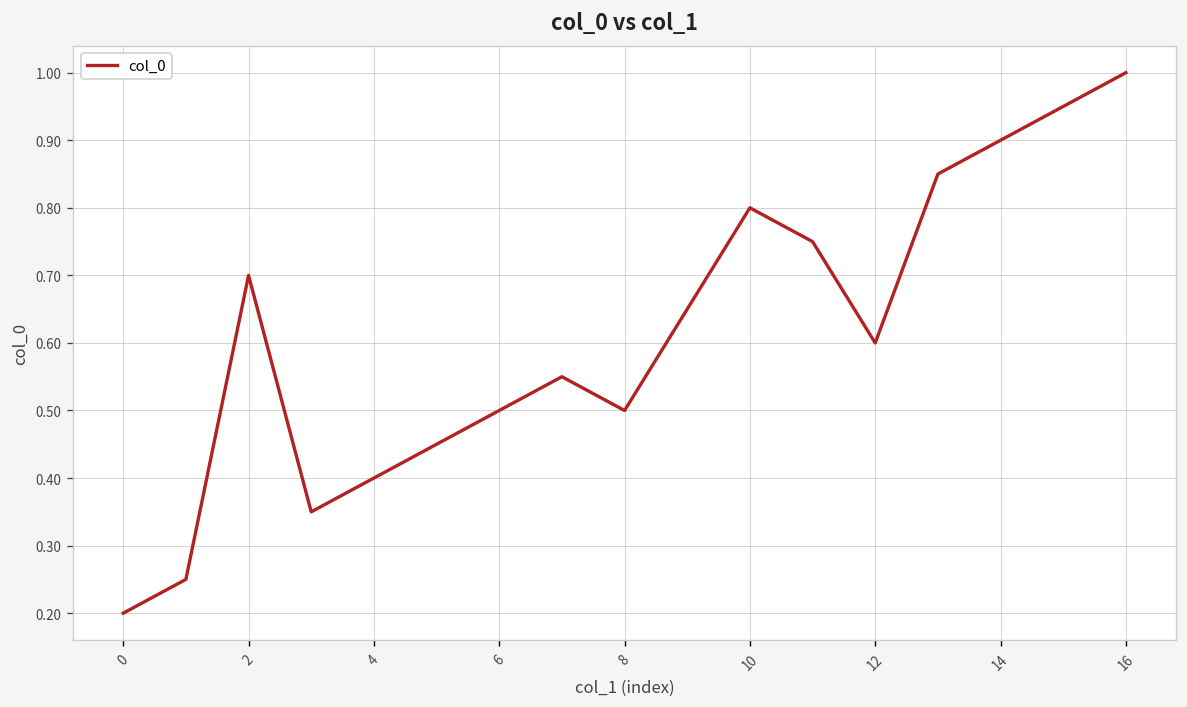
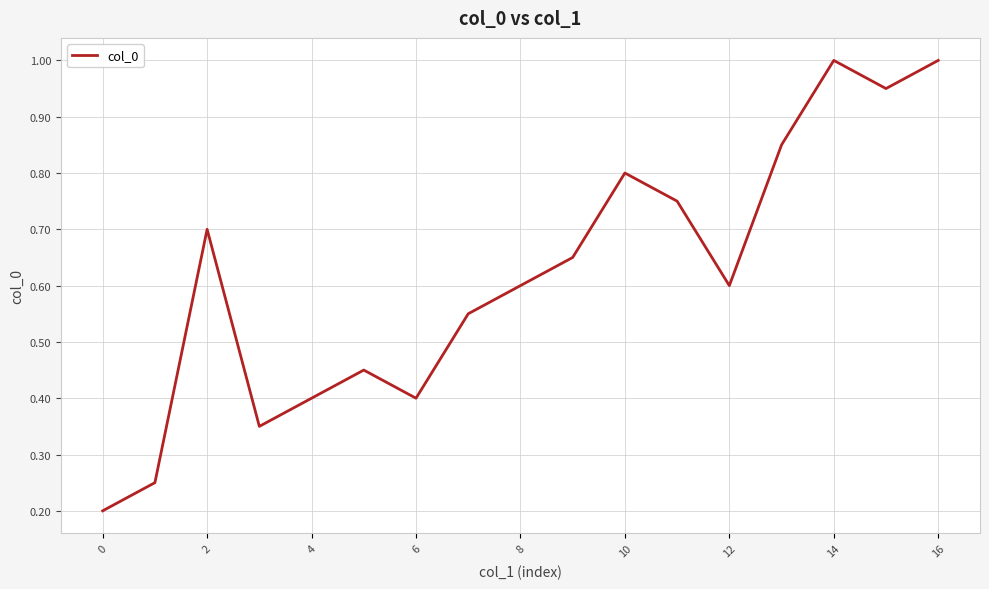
  {
    "0": 0.2,
    "2": 0.7,
    "4": 0.4,
-   "6": 0.5,
-   "8": 0.5,
+   "6": 0.4,
+   "8": 0.6,
    "10": 0.8,
    "12": 0.6,
-   "14": 0.9,
+   "14": 1.0,
    "16": 1.0
  }
